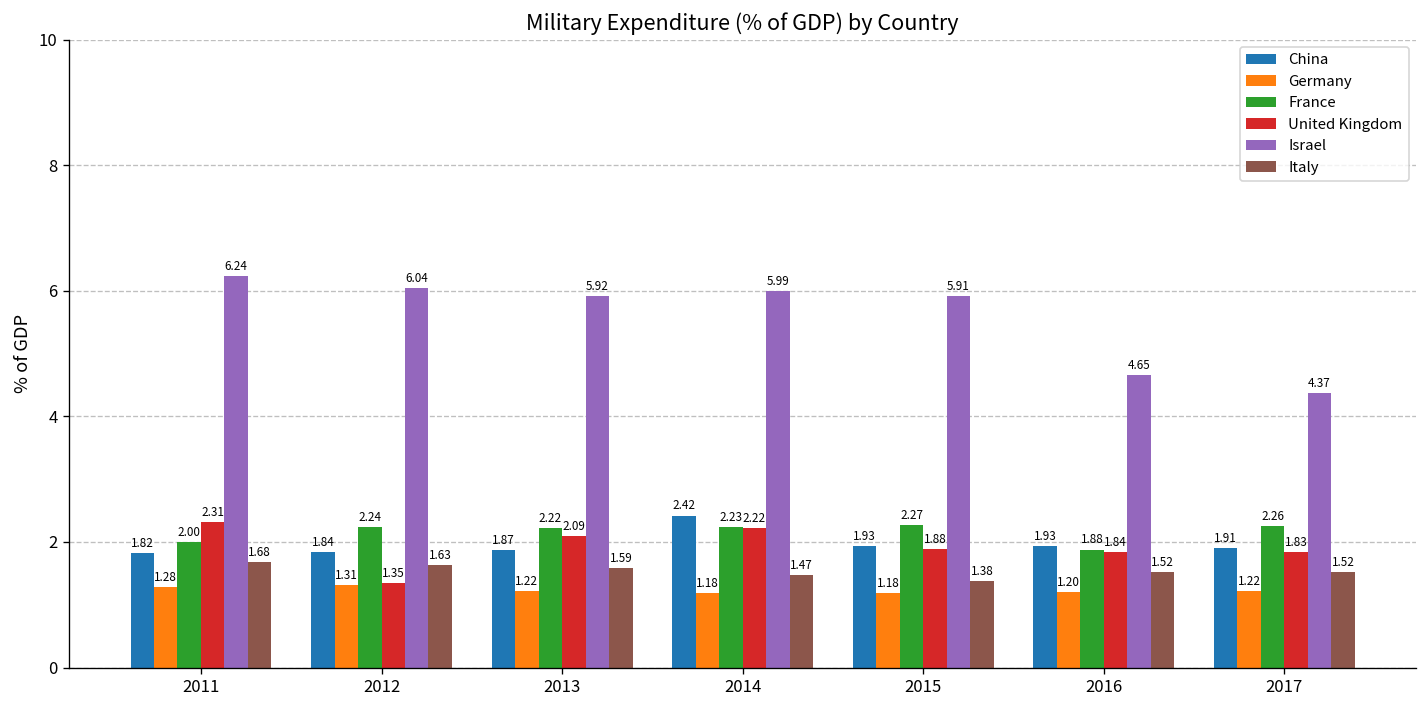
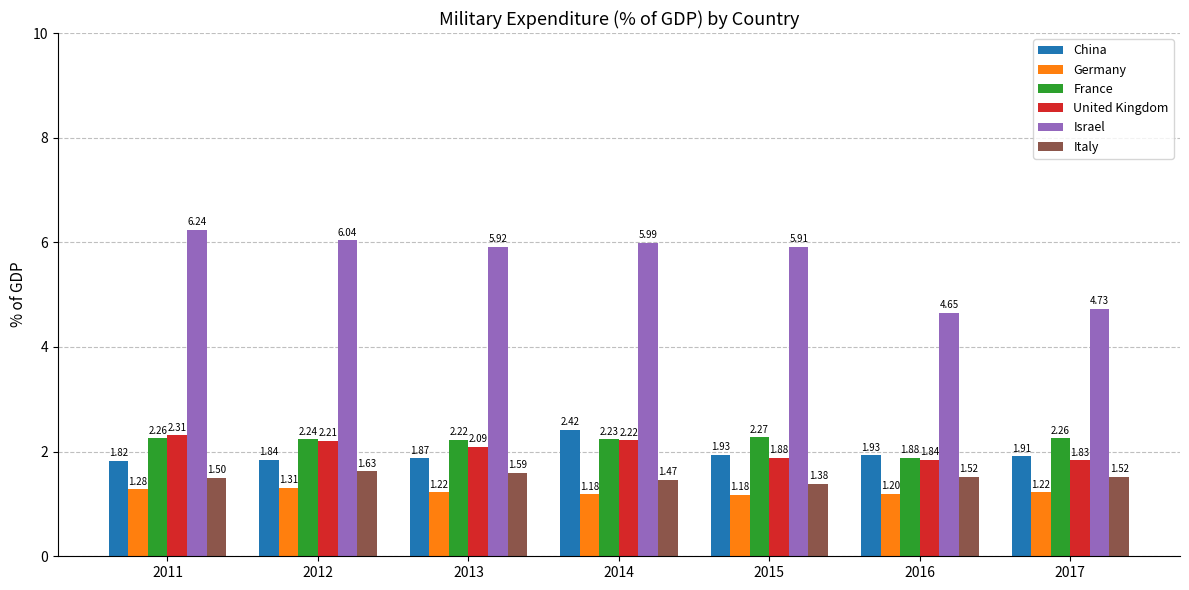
  {
    "China": {
      "2011": 1.82,
      "2012": 1.84,
      "2013": 1.87,
      "2014": 2.42,
      "2015": 1.93,
      "2016": 1.93,
      "2017": 1.91
    },
    "Germany": {
      "2011": 1.28,
      "2012": 1.31,
      "2013": 1.22,
      "2014": 1.18,
      "2015": 1.18,
      "2016": 1.20,
      "2017": 1.22
    },
    "France": {
-     "2011": 2.00,
+     "2011": 2.26,
      "2012": 2.24,
      "2013": 2.22,
      "2014": 2.23,
      "2015": 2.27,
      "2016": 1.88,
      "2017": 2.26
    },
    "United Kingdom": {
      "2011": 2.31,
-     "2012": 1.35,
+     "2012": 2.21,
      "2013": 2.09,
      "2014": 2.22,
      "2015": 1.88,
      "2016": 1.84,
      "2017": 1.83
    },
    "Israel": {
      "2011": 6.24,
      "2012": 6.04,
      "2013": 5.92,
      "2014": 5.99,
      "2015": 5.91,
      "2016": 4.65,
-     "2017": 4.37
+     "2017": 4.73
    },
    "Italy": {
-     "2011": 1.68,
+     "2011": 1.50,
      "2012": 1.63,
      "2013": 1.59,
      "2014": 1.47,
      "2015": 1.38,
      "2016": 1.52,
      "2017": 1.52
    }
  }
